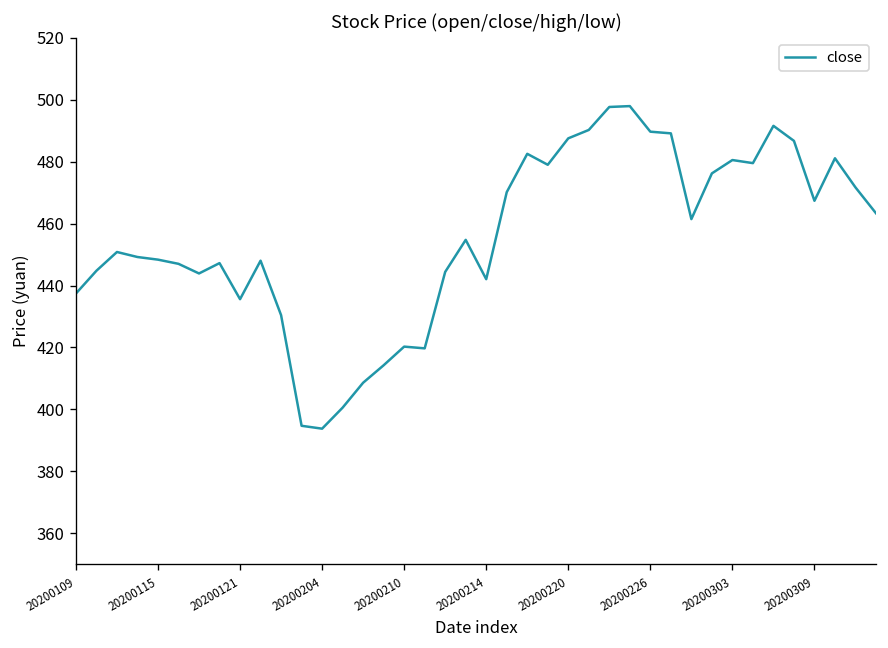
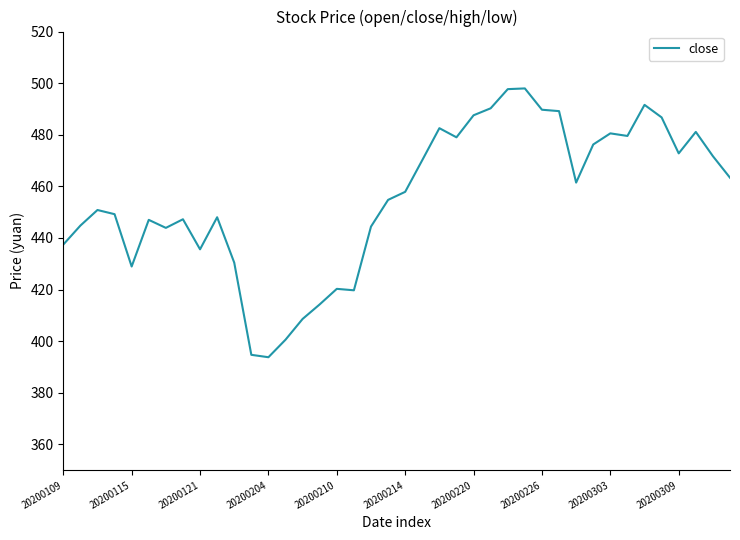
  {
    "20200109": 437,
-   "20200115": 448,
+   "20200115": 429,
    "20200121": 436,
    "20200204": 394,
    "20200210": 420,
-   "20200214": 442,
+   "20200214": 458,
    "20200220": 488,
    "20200226": 490,
    "20200303": 481,
-   "20200309": 467
+   "20200309": 473
  }
